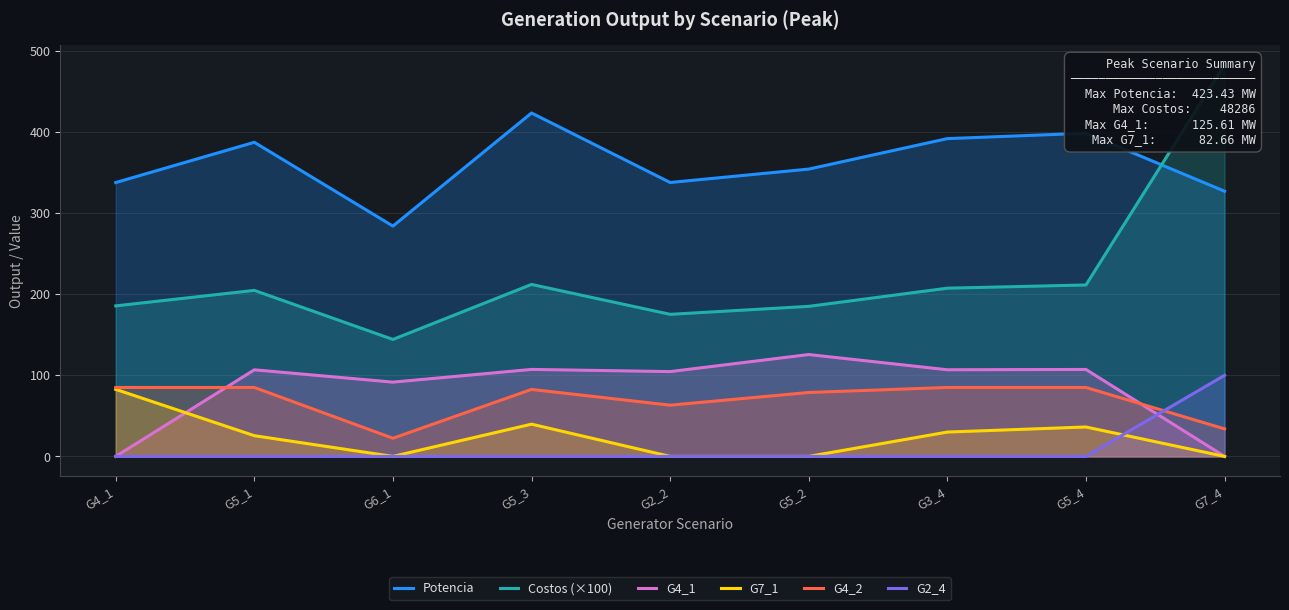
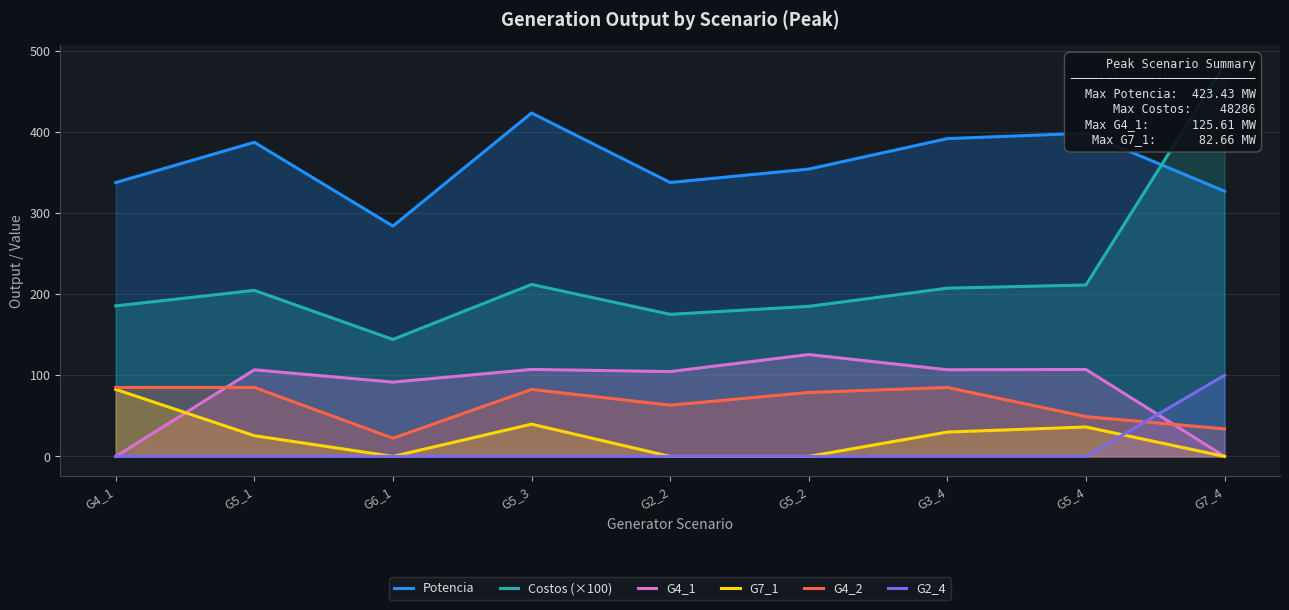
  {
    "Potencia": {
      "G4_1": 340,
      "G5_1": 390,
      "G6_1": 280,
      "G5_3": 420,
      "G2_2": 340,
      "G5_2": 350,
      "G3_4": 390,
      "G7_4": 330
    },
    "Costos (×100)": {
      "G4_1": 190,
      "G5_1": 200,
      "G6_1": 140,
      "G5_3": 210,
      "G2_2": 180,
      "G5_2": 190,
      "G3_4": 210,
      "G5_4": 210
    },
    "G4_1": {
      "G5_1": 110,
      "G6_1": 90,
      "G5_3": 110,
      "G2_2": 100,
      "G5_2": 130,
      "G3_4": 110,
      "G5_4": 110
    },
    "G7_1": {
      "G5_1": 30,
      "G5_3": 40,
      "G3_4": 30,
      "G5_4": 40
    },
    "G4_2": {
      "G5_1": 90,
      "G6_1": 20,
      "G5_3": 80,
      "G2_2": 60,
      "G5_2": 80,
      "G3_4": 90,
-     "G5_4": 90,
+     "G5_4": 50,
      "G7_4": 30
    },
    "G2_4": {
      "G5_1": 0,
      "G5_3": 0,
      "G3_4": 0,
      "G5_4": 0,
      "G7_4": 100
    }
  }
